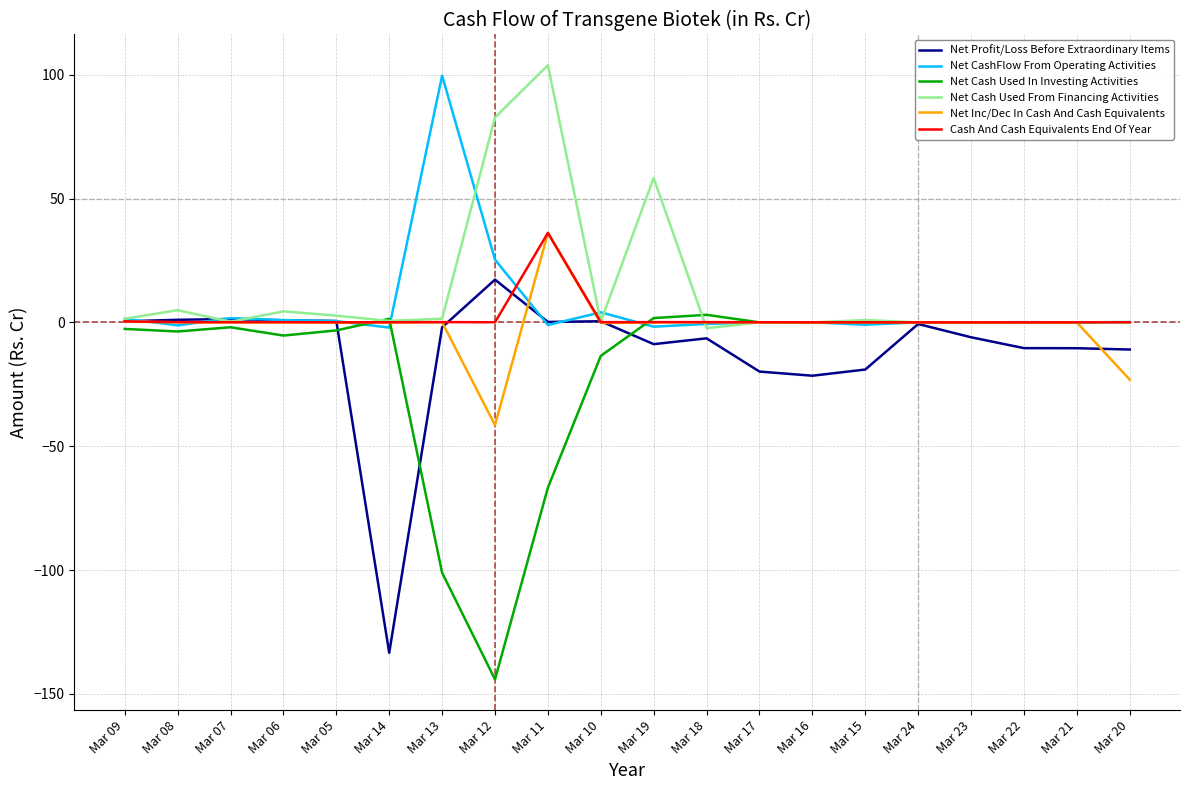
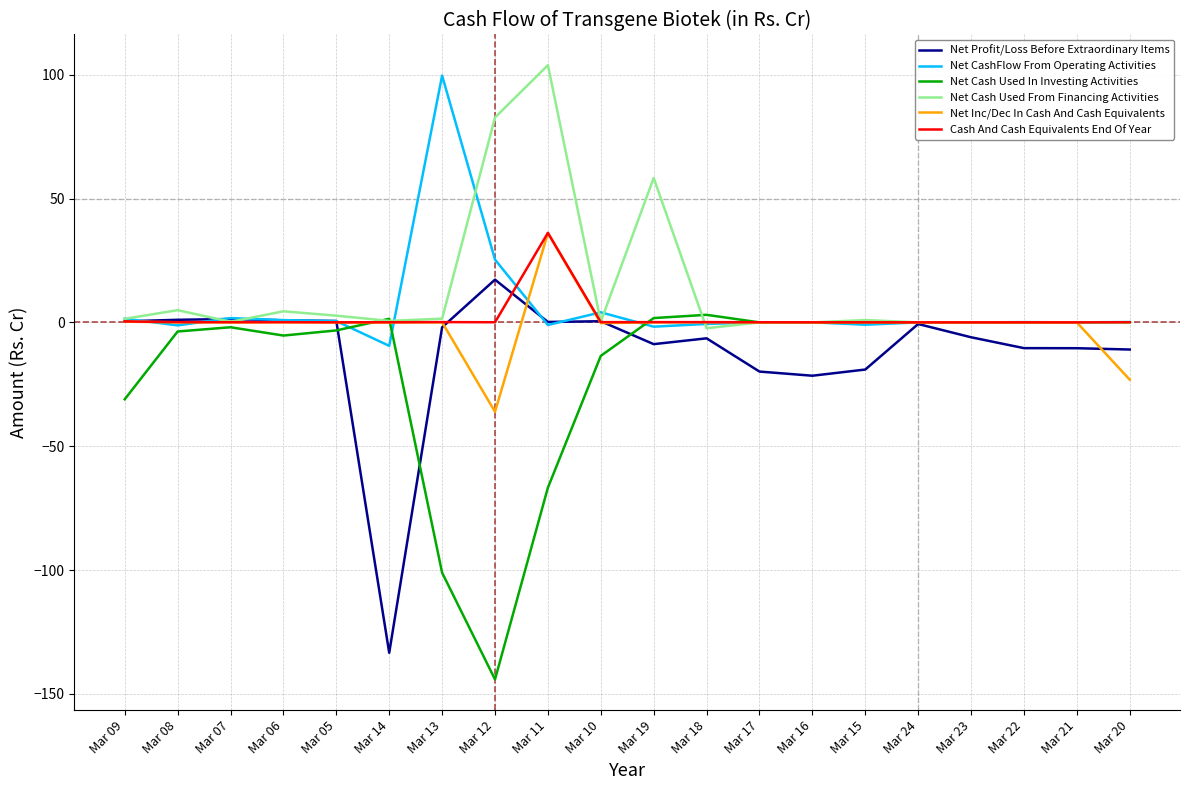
  {
    "Net Profit/Loss Before Extraordinary Items": {
      "Mar 14": -133,
      "Mar 13": -2,
      "Mar 12": 17,
      "Mar 11": 0,
      "Mar 19": -9,
      "Mar 18": -6,
      "Mar 17": -20,
      "Mar 16": -22,
      "Mar 15": -19,
      "Mar 23": -6,
      "Mar 22": -10,
      "Mar 21": -10,
      "Mar 20": -11
    },
    "Net CashFlow From Operating Activities": {
      "Mar 08": -1,
-     "Mar 14": -2,
+     "Mar 14": -9,
      "Mar 13": 100,
      "Mar 12": 25,
      "Mar 11": -1,
      "Mar 10": 4,
      "Mar 19": -2
    },
    "Net Cash Used In Investing Activities": {
-     "Mar 09": -3,
+     "Mar 09": -31,
      "Mar 08": -4,
      "Mar 07": -2,
      "Mar 06": -5,
      "Mar 05": -3,
      "Mar 13": -101,
      "Mar 12": -144,
      "Mar 11": -67,
      "Mar 10": -14,
      "Mar 19": 2,
      "Mar 18": 3
    },
    "Net Cash Used From Financing Activities": {
      "Mar 08": 5,
      "Mar 06": 4,
      "Mar 05": 3,
      "Mar 13": 2,
      "Mar 12": 83,
      "Mar 11": 104,
      "Mar 19": 58,
      "Mar 18": -2
    },
    "Net Inc/Dec In Cash And Cash Equivalents": {
-     "Mar 12": -41,
+     "Mar 12": -36,
      "Mar 20": -23
    },
    "Cash And Cash Equivalents End Of Year": {
      "Mar 12": 0
    }
  }
